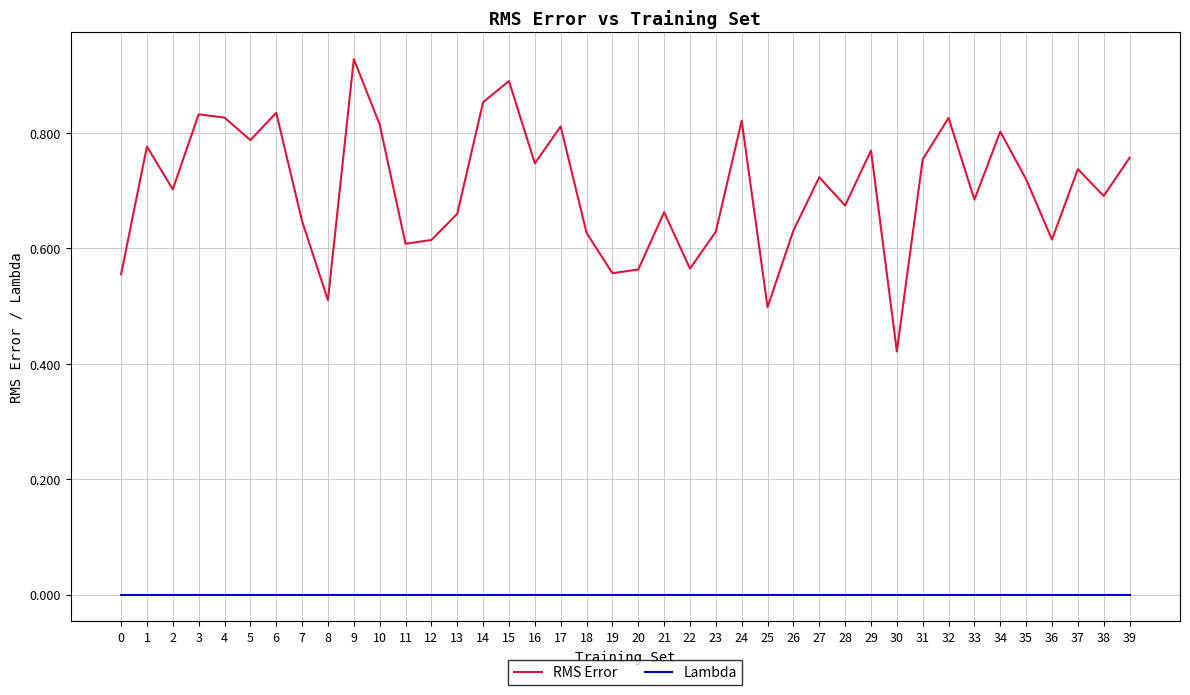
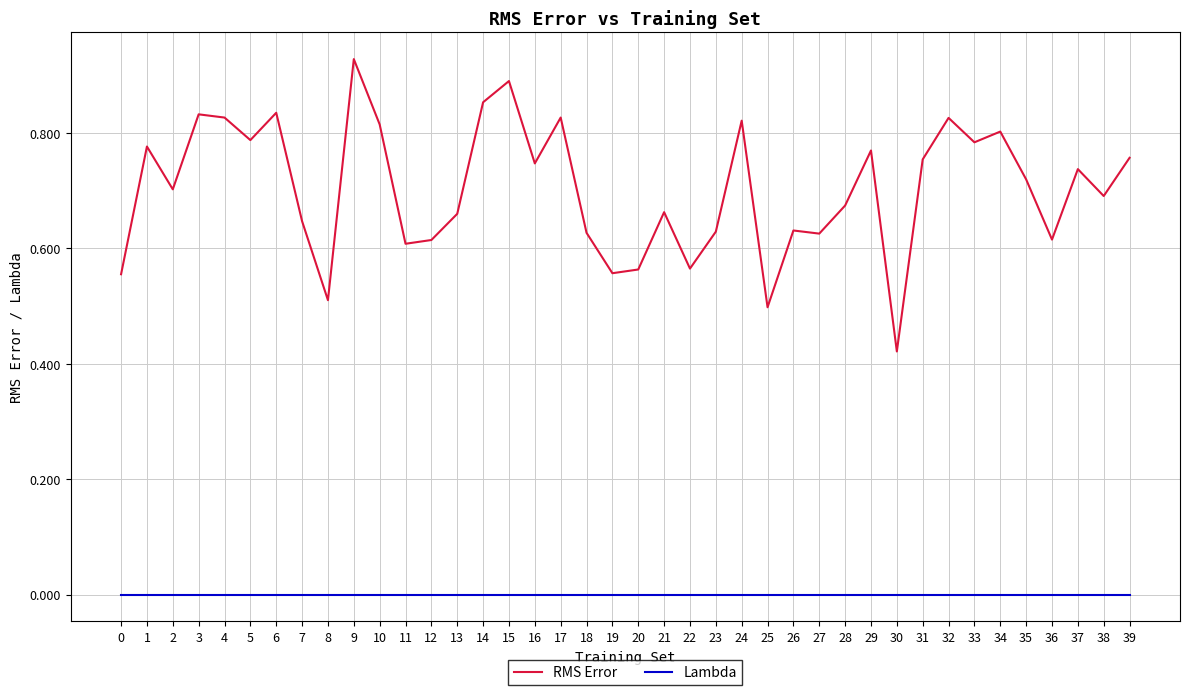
  {
    "RMS Error": {
      "0": 0.55,
      "1": 0.78,
      "2": 0.70,
      "3": 0.83,
      "4": 0.83,
      "5": 0.79,
      "6": 0.83,
      "7": 0.65,
      "8": 0.51,
      "9": 0.93,
      "10": 0.81,
      "11": 0.61,
      "12": 0.61,
      "13": 0.66,
      "14": 0.85,
      "15": 0.89,
      "16": 0.75,
-     "17": 0.81,
+     "17": 0.83,
      "18": 0.63,
      "19": 0.56,
      "20": 0.56,
      "21": 0.66,
      "22": 0.56,
      "23": 0.63,
      "24": 0.82,
      "25": 0.50,
      "26": 0.63,
-     "27": 0.72,
+     "27": 0.63,
      "28": 0.67,
      "29": 0.77,
      "30": 0.42,
      "31": 0.75,
      "32": 0.83,
-     "33": 0.68,
+     "33": 0.78,
      "34": 0.80,
      "35": 0.72,
      "36": 0.61,
      "37": 0.74,
      "38": 0.69,
      "39": 0.76
    },
    "Lambda": {
      "0": 0.00,
      "1": 0.00,
      "2": 0.00,
      "3": 0.00,
      "4": 0.00,
      "5": 0.00,
      "6": 0.00,
      "7": 0.00,
      "8": 0.00,
      "9": 0.00,
      "10": 0.00,
      "11": 0.00,
      "12": 0.00,
      "13": 0.00,
      "14": 0.00,
      "15": 0.00,
      "16": 0.00,
      "17": 0.00,
      "18": 0.00,
      "19": 0.00,
      "20": 0.00,
      "21": 0.00,
      "22": 0.00,
      "23": 0.00,
      "24": 0.00,
      "25": 0.00,
      "26": 0.00,
      "27": 0.00,
      "28": 0.00,
      "29": 0.00,
      "30": 0.00,
      "31": 0.00,
      "32": 0.00,
      "33": 0.00,
      "34": 0.00,
      "35": 0.00,
      "36": 0.00,
      "37": 0.00,
      "38": 0.00,
      "39": 0.00
    }
  }
